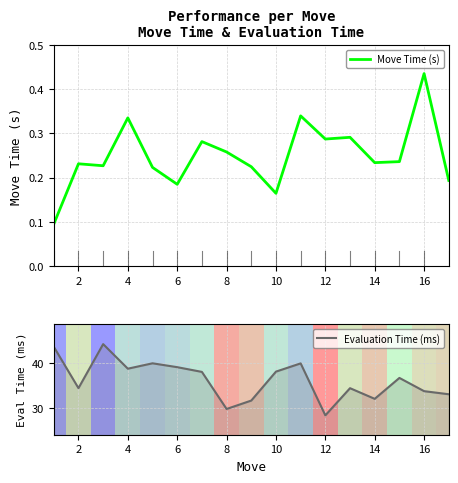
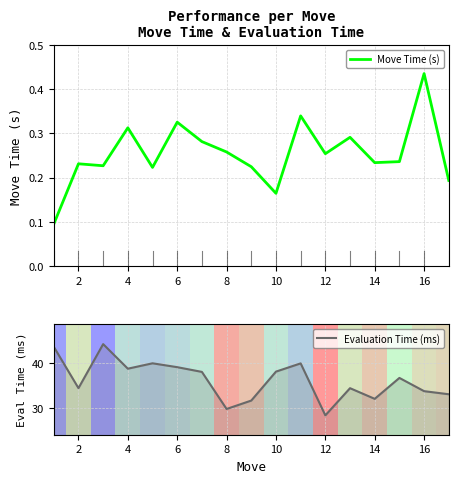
  {
    "Performance per Move Move Time & Evaluation Time": {
      "2": 0.23,
-     "4": 0.34,
-     "6": 0.18,
+     "4": 0.31,
+     "6": 0.33,
      "8": 0.26,
      "10": 0.16,
-     "12": 0.29,
+     "12": 0.25,
      "14": 0.23,
      "16": 0.44
    }
  }
